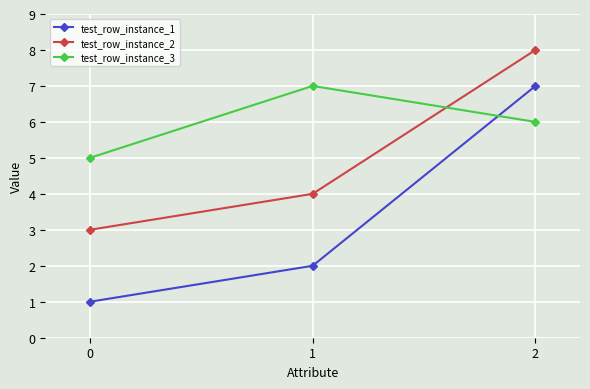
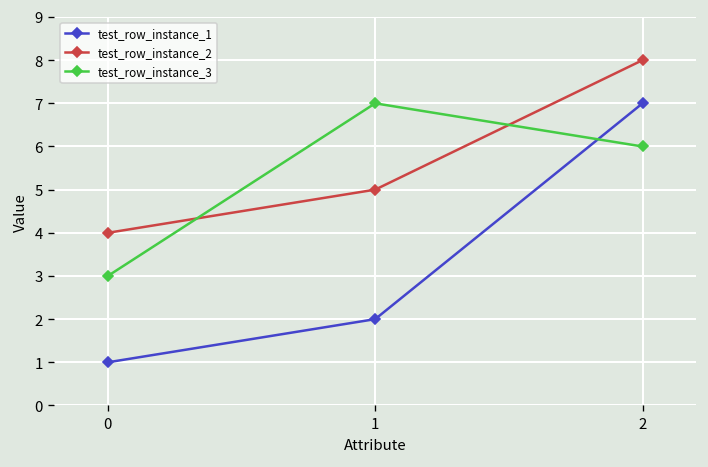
  {
    "test_row_instance_1": {
      "0": 1,
      "1": 2,
      "2": 7
    },
    "test_row_instance_2": {
-     "0": 3,
-     "1": 4,
+     "0": 4,
+     "1": 5,
      "2": 8
    },
    "test_row_instance_3": {
-     "0": 5,
+     "0": 3,
      "1": 7,
      "2": 6
    }
  }
